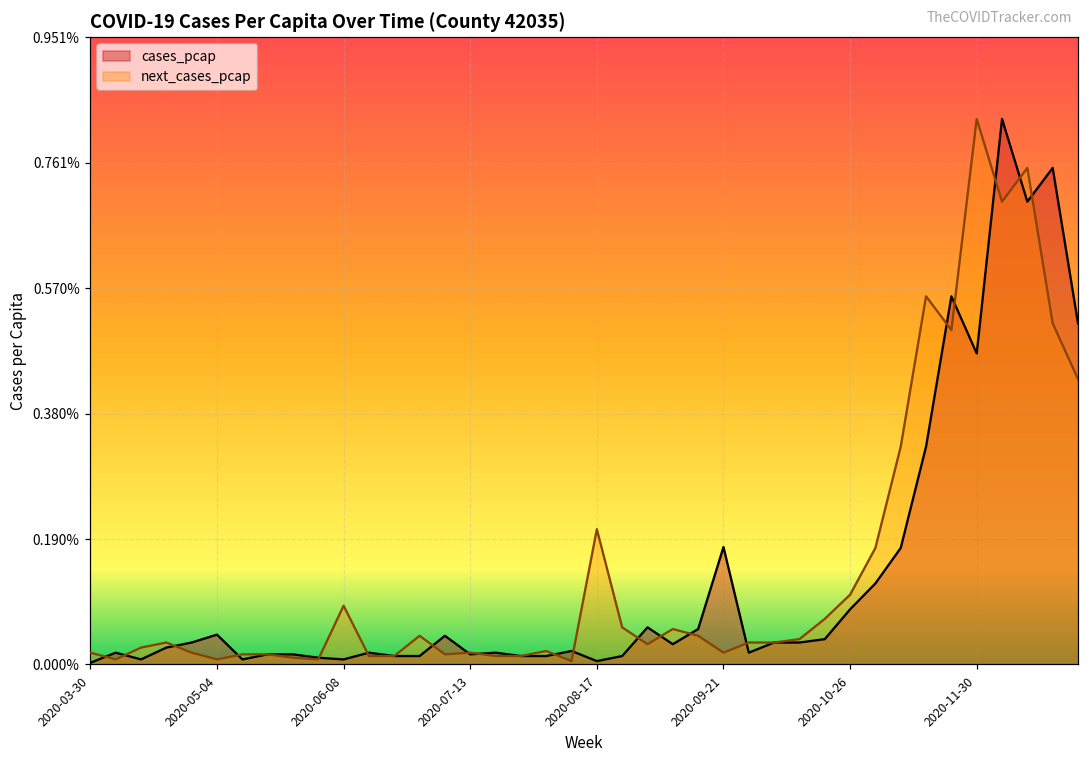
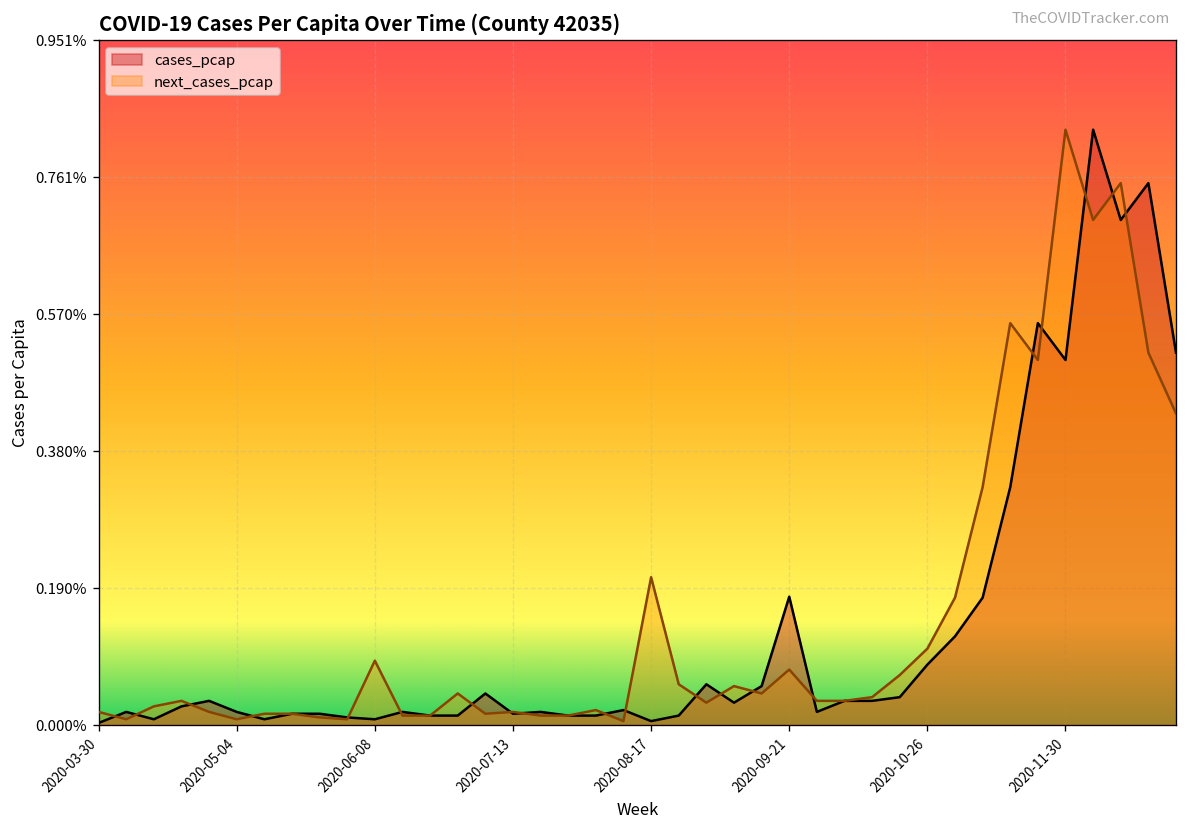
  {
    "cases_pcap": {
      "2020-03-30": "0.00%",
-     "2020-05-04": "0.05%",
+     "2020-05-04": "0.02%",
      "2020-06-08": "0.01%",
      "2020-08-17": "0.01%",
      "2020-09-21": "0.18%",
      "2020-10-26": "0.08%",
-     "2020-11-30": "0.47%"
+     "2020-11-30": "0.51%"
    },
    "next_cases_pcap": {
      "2020-03-30": "0.02%",
      "2020-05-04": "0.01%",
      "2020-06-08": "0.09%",
      "2020-08-17": "0.20%",
-     "2020-09-21": "0.02%",
+     "2020-09-21": "0.08%",
      "2020-10-26": "0.11%",
      "2020-11-30": "0.83%"
    }
  }
